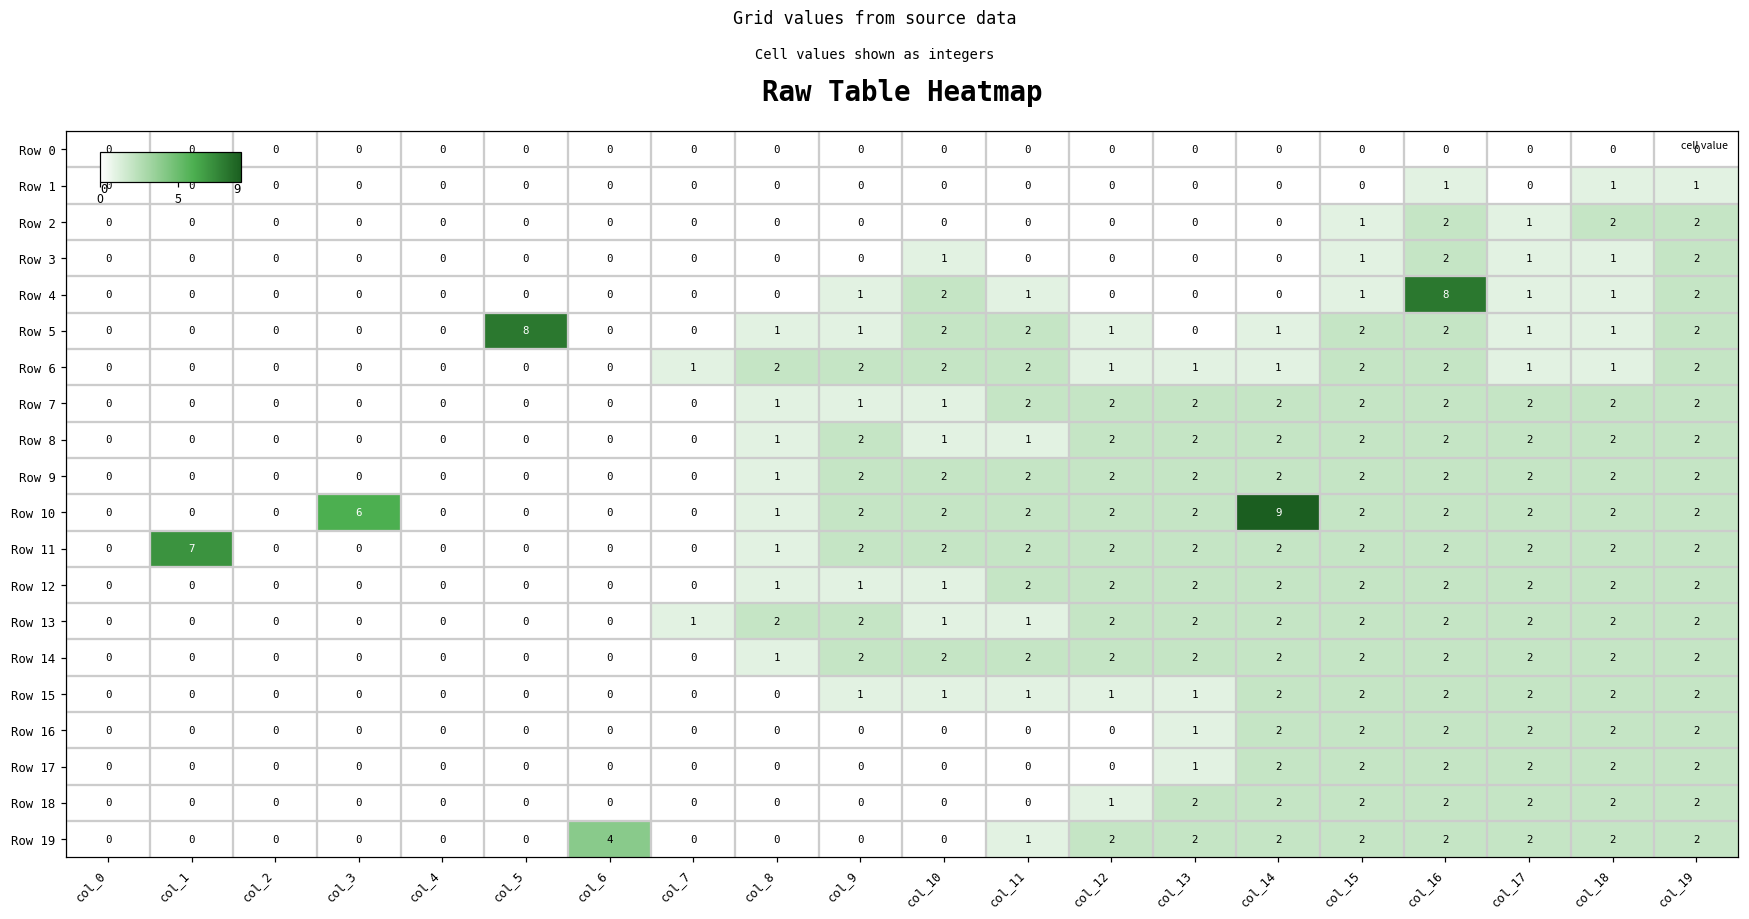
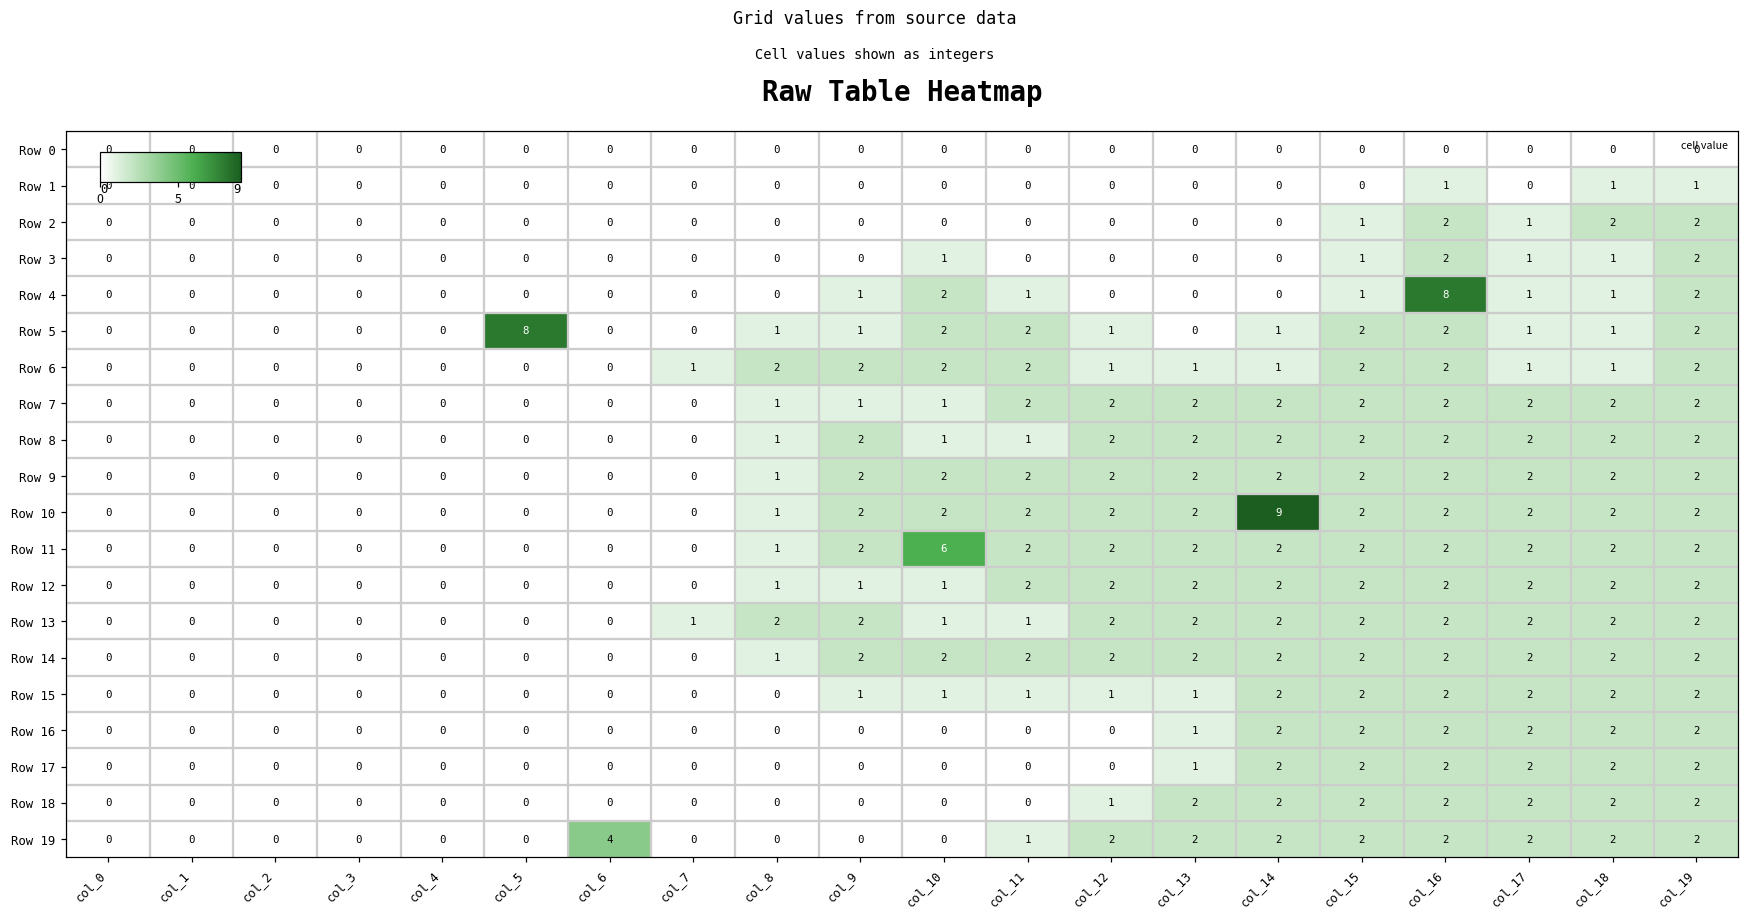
  {
    "Row 10": {
      "col_0": 0,
      "col_1": 0,
      "col_2": 0,
-     "col_3": 6,
+     "col_3": 0,
      "col_4": 0,
      "col_5": 0,
      "col_6": 0,
      "col_7": 0,
      "col_8": 1,
      "col_9": 2,
      "col_10": 2,
      "col_11": 2,
      "col_12": 2,
      "col_13": 2,
      "col_14": 9,
      "col_15": 2,
      "col_16": 2,
      "col_17": 2,
      "col_18": 2,
      "col_19": 2
    },
    "Row 11": {
      "col_0": 0,
-     "col_1": 7,
+     "col_1": 0,
      "col_2": 0,
      "col_3": 0,
      "col_4": 0,
      "col_5": 0,
      "col_6": 0,
      "col_7": 0,
      "col_8": 1,
      "col_9": 2,
-     "col_10": 2,
+     "col_10": 6,
      "col_11": 2,
      "col_12": 2,
      "col_13": 2,
      "col_14": 2,
      "col_15": 2,
      "col_16": 2,
      "col_17": 2,
      "col_18": 2,
      "col_19": 2
    }
  }
